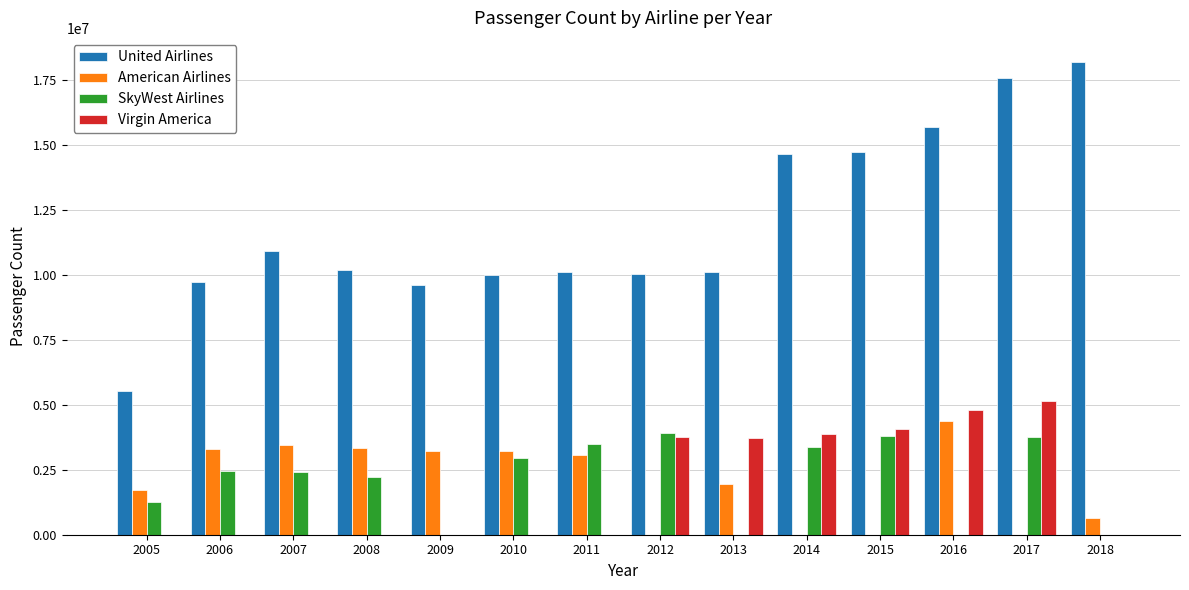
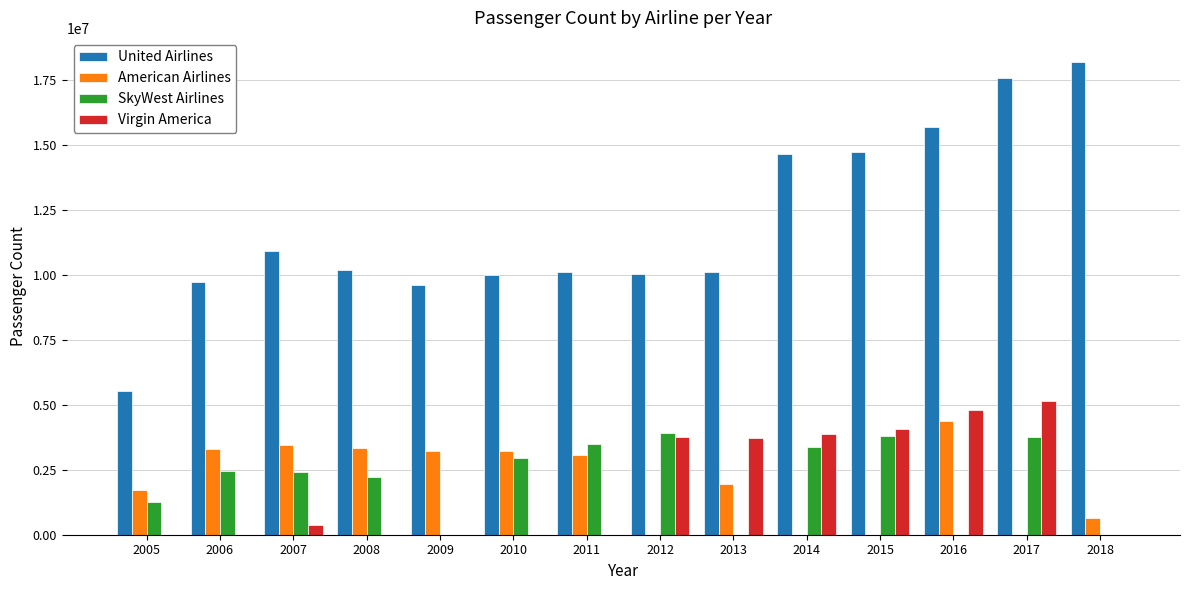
  {
    "United Airlines": {
      "2005": 5500000,
      "2006": 9700000,
      "2007": 10900000,
      "2008": 10200000,
      "2009": 9600000,
      "2010": 10000000,
      "2011": 10100000,
      "2012": 10000000,
      "2013": 10100000,
      "2014": 14700000,
      "2015": 14800000,
      "2016": 15700000,
      "2017": 17600000,
      "2018": 18200000
    },
    "American Airlines": {
      "2005": 1700000,
      "2006": 3300000,
      "2007": 3400000,
      "2008": 3300000,
      "2009": 3200000,
      "2010": 3200000,
      "2011": 3100000,
      "2012": 0,
      "2013": 2000000,
      "2014": 0,
      "2015": 0,
      "2016": 4400000,
      "2017": 0,
      "2018": 600000
    },
    "SkyWest Airlines": {
      "2005": 1200000,
      "2006": 2500000,
      "2007": 2400000,
      "2008": 2200000,
      "2009": 0,
      "2010": 3000000,
      "2011": 3500000,
      "2012": 3900000,
      "2013": 0,
      "2014": 3400000,
      "2015": 3800000,
      "2016": 0,
      "2017": 3800000,
      "2018": 0
    },
    "Virgin America": {
      "2005": 0,
      "2006": 0,
-     "2007": 0,
+     "2007": 400000,
      "2008": 0,
      "2009": 0,
      "2010": 0,
      "2011": 0,
      "2012": 3800000,
      "2013": 3700000,
      "2014": 3900000,
      "2015": 4100000,
      "2016": 4800000,
      "2017": 5100000,
      "2018": 0
    }
  }
